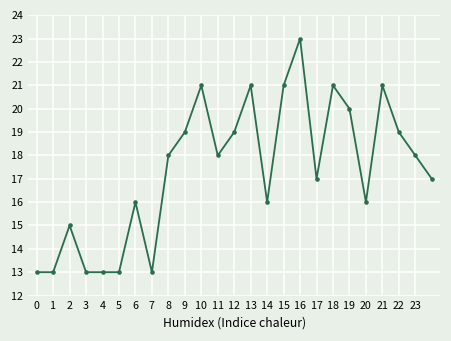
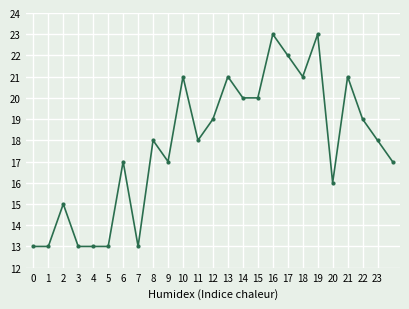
  {
    "0": 13,
    "1": 13,
    "2": 15,
    "3": 13,
    "4": 13,
    "5": 13,
-   "6": 16,
+   "6": 17,
    "7": 13,
    "8": 18,
-   "9": 19,
+   "9": 17,
    "10": 21,
    "11": 18,
    "12": 19,
    "13": 21,
-   "14": 16,
-   "15": 21,
+   "14": 20,
+   "15": 20,
    "16": 23,
-   "17": 17,
+   "17": 22,
    "18": 21,
-   "19": 20,
+   "19": 23,
    "20": 16,
    "21": 21,
    "22": 19,
    "23": 18
  }
